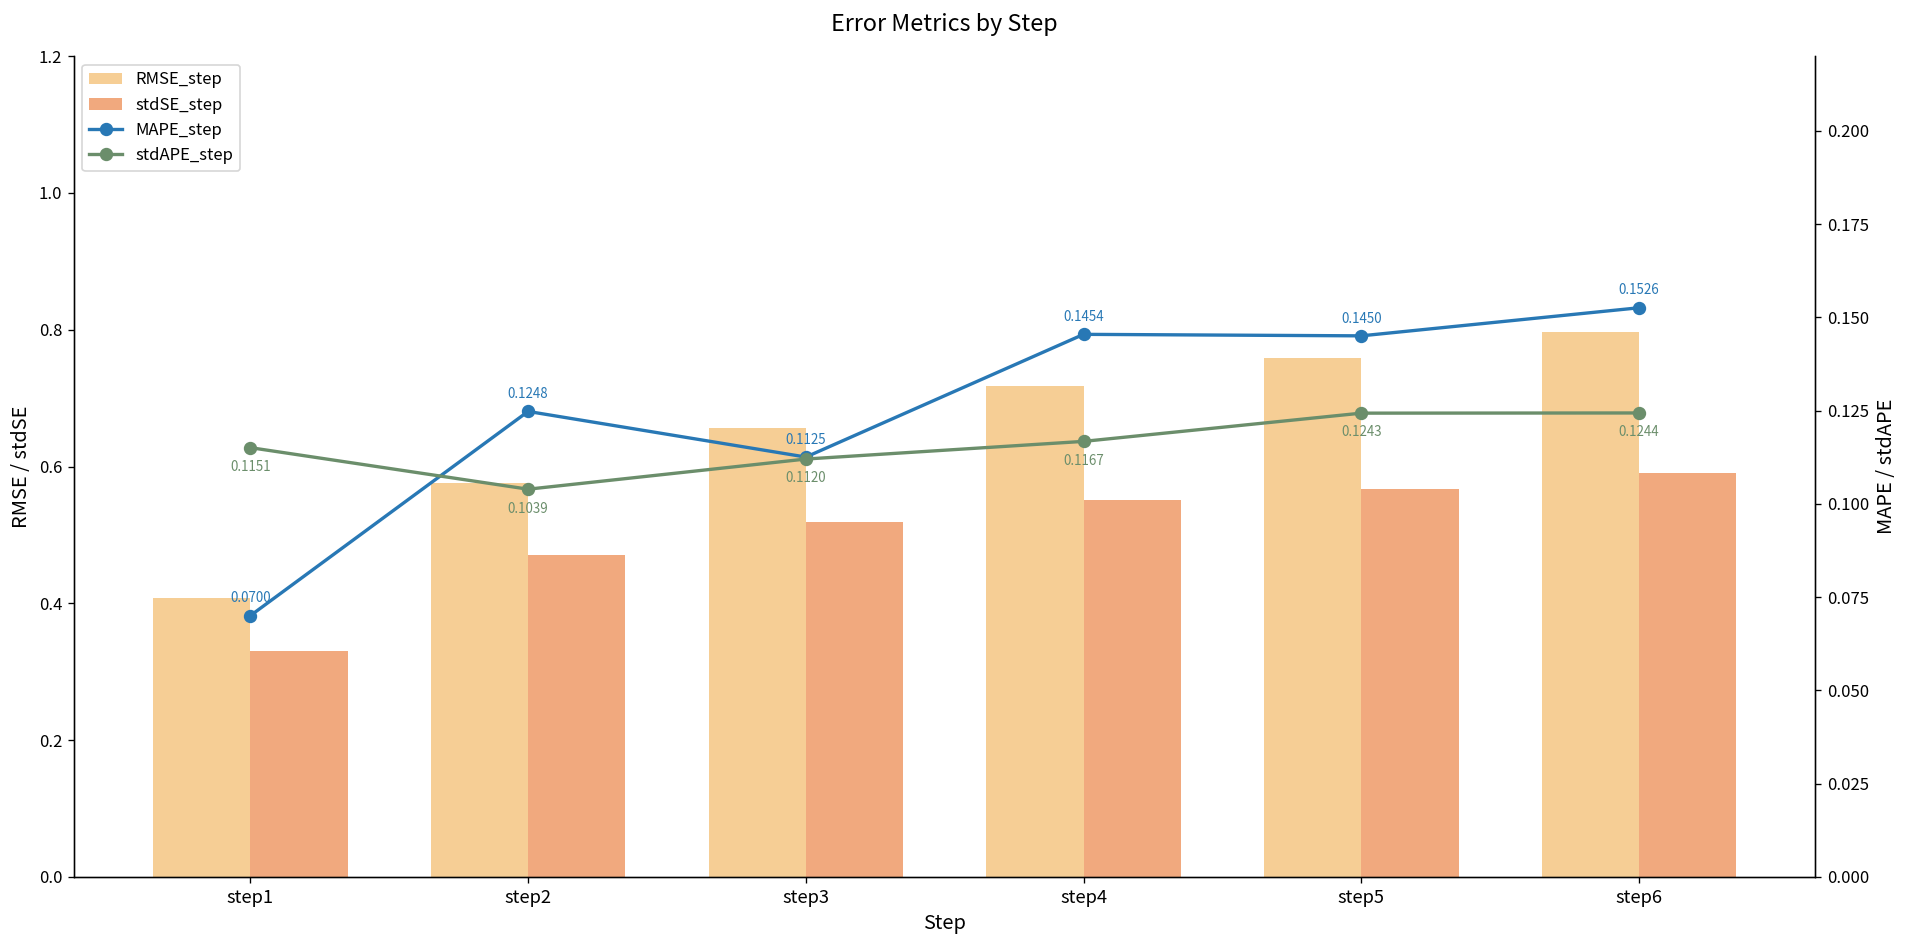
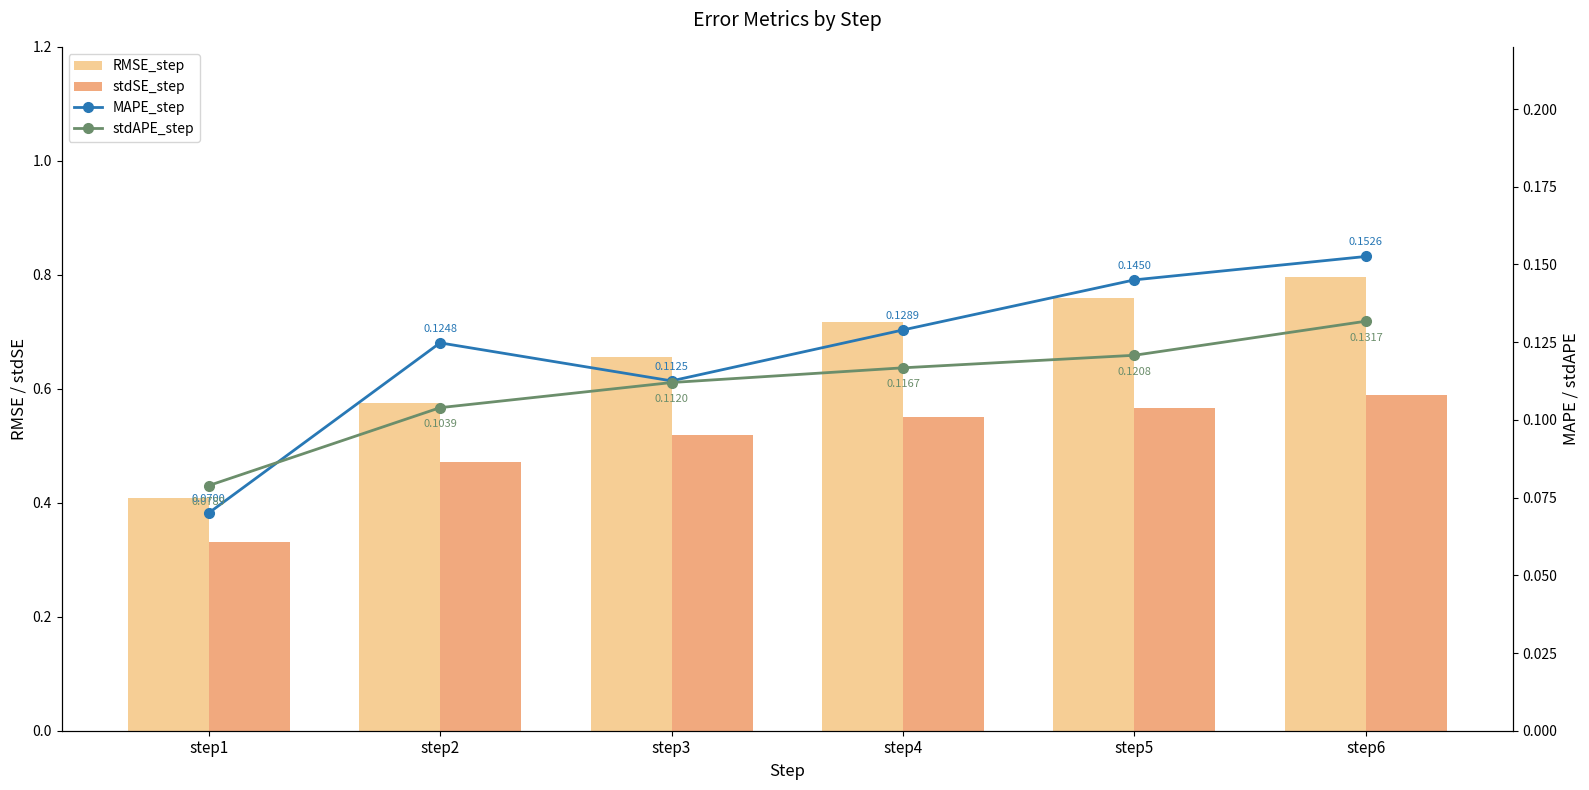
  {
    "MAPE_step": {
      "step2": 0.1248,
-     "step4": 0.1454,
+     "step4": 0.1289,
      "step5": 0.1450,
      "step6": 0.1526
    },
    "stdAPE_step": {
-     "step1": 0.1151,
+     "step1": 0.0789,
      "step2": 0.1039,
      "step4": 0.1167,
-     "step5": 0.1243,
-     "step6": 0.1244
+     "step5": 0.1208,
+     "step6": 0.1317
    }
  }
